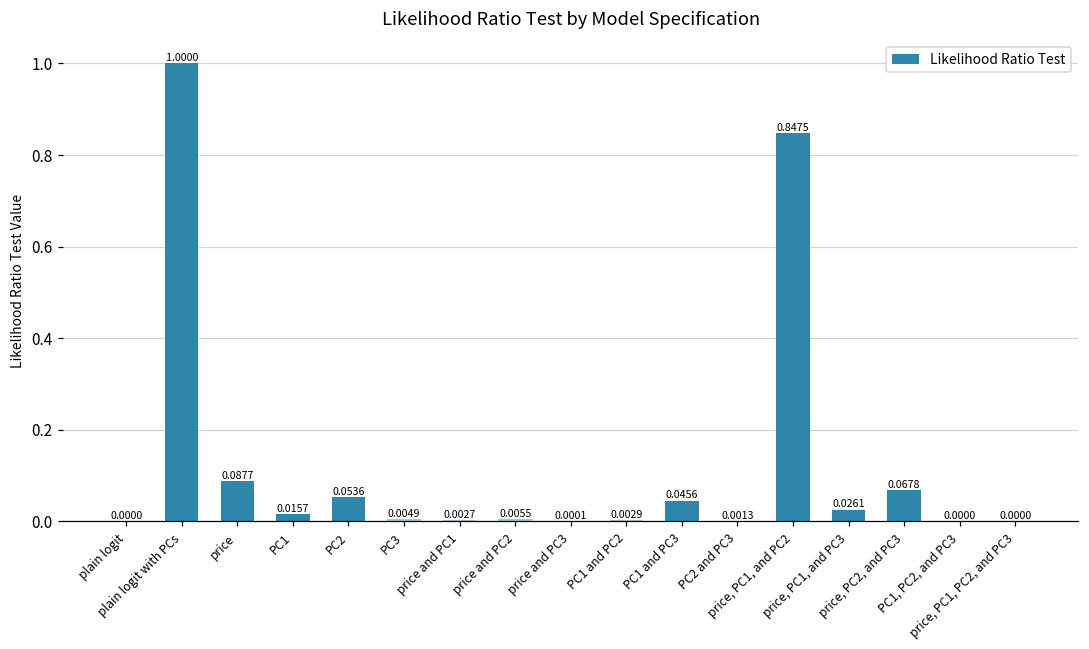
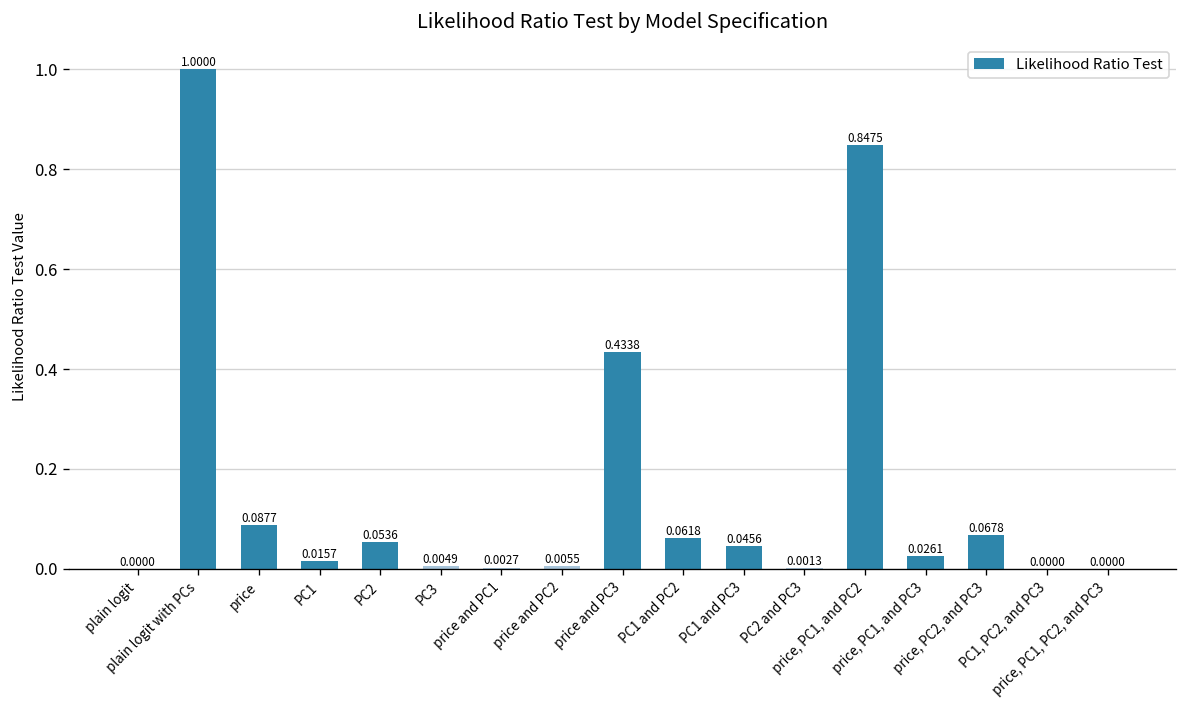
  {
    "plain logit": 0.0000,
    "plain logit with PCs": 1.0000,
    "price": 0.0877,
    "PC1": 0.0157,
    "PC2": 0.0536,
    "PC3": 0.0049,
    "price and PC1": 0.0027,
    "price and PC2": 0.0055,
-   "price and PC3": 0.0001,
-   "PC1 and PC2": 0.0029,
+   "price and PC3": 0.4338,
+   "PC1 and PC2": 0.0618,
    "PC1 and PC3": 0.0456,
    "PC2 and PC3": 0.0013,
    "price, PC1, and PC2": 0.8475,
    "price, PC1, and PC3": 0.0261,
    "price, PC2, and PC3": 0.0678,
    "PC1, PC2, and PC3": 0.0000,
    "price, PC1, PC2, and PC3": 0.0000
  }
